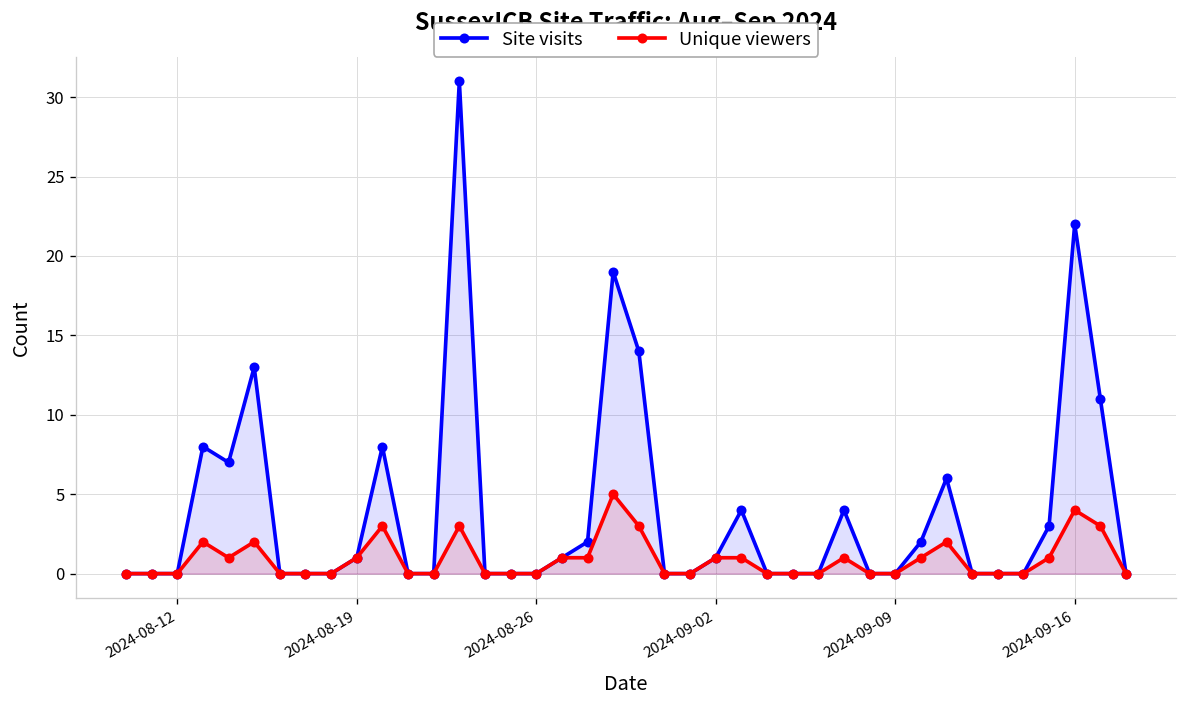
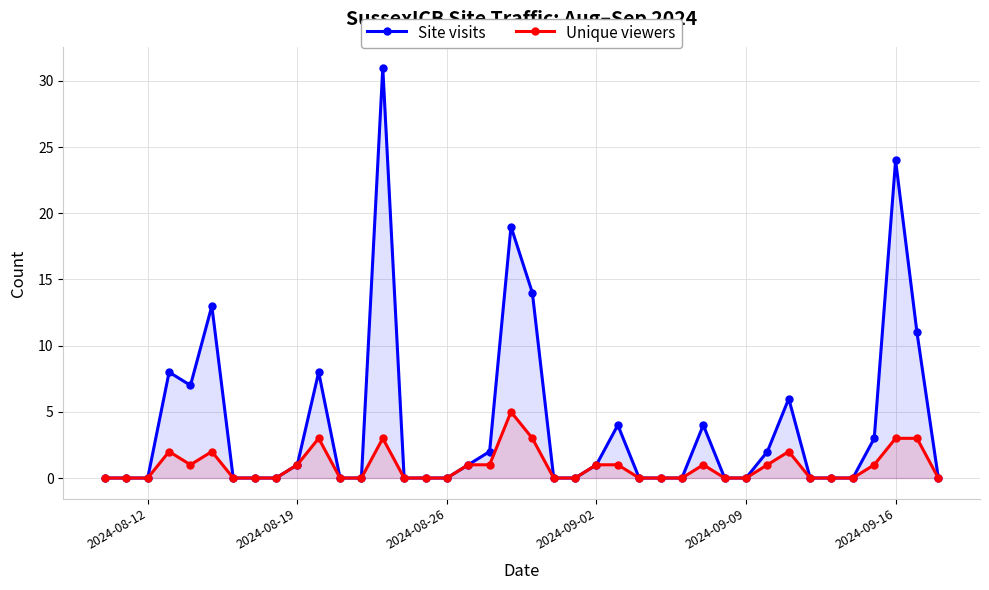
  {
    "Site visits": {
-     "2024-09-16": 22
+     "2024-09-16": 24
    },
    "Unique viewers": {
-     "2024-09-16": 4
+     "2024-09-16": 3
    }
  }
